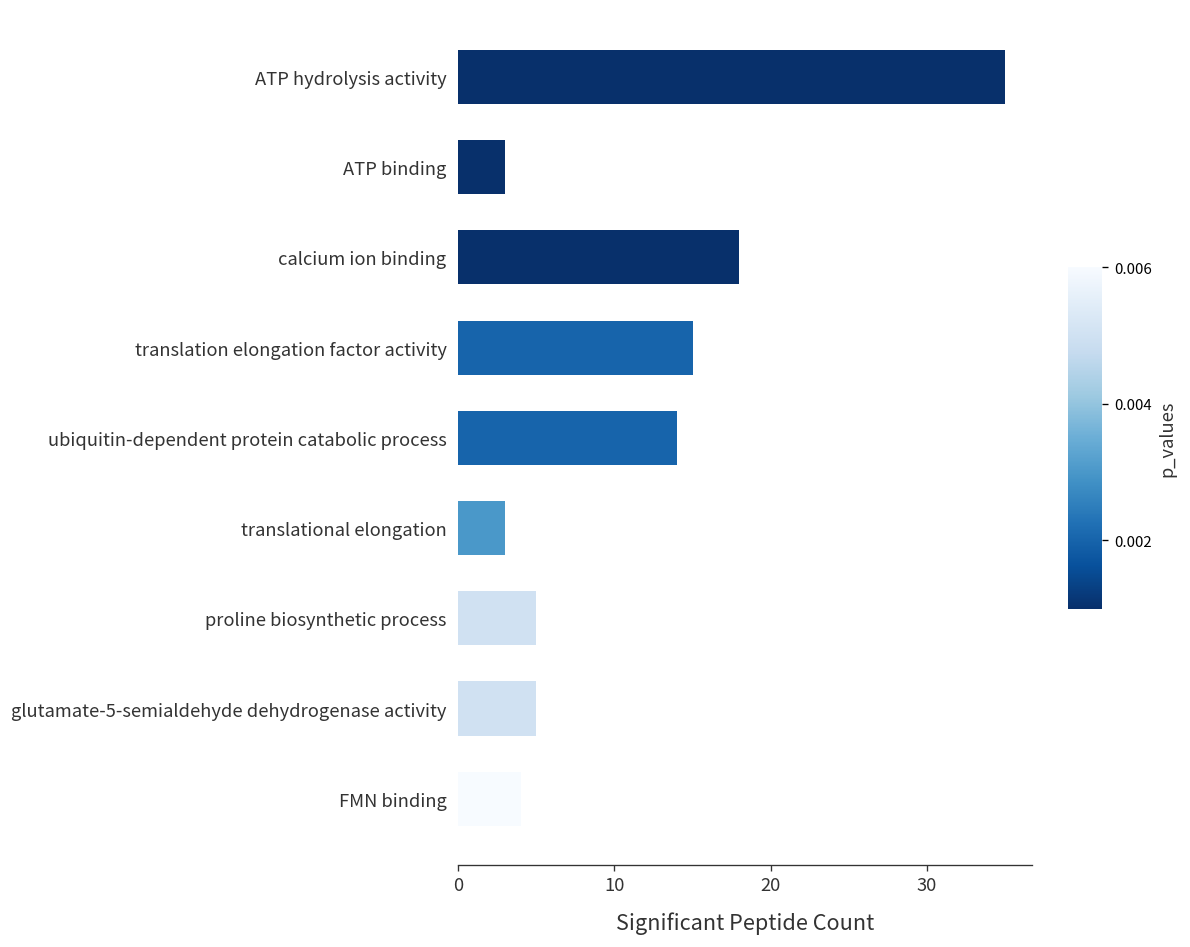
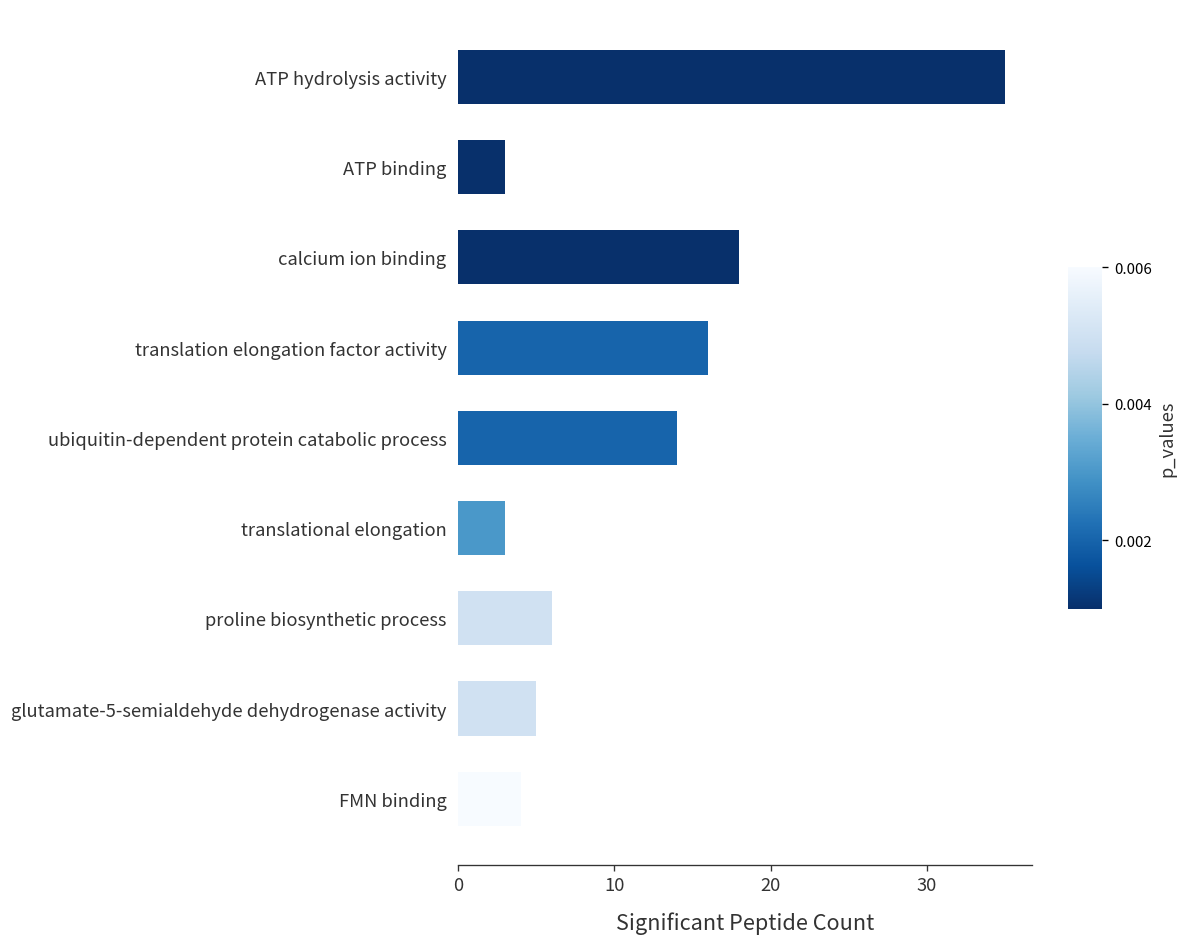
  {
    "ATP hydrolysis activity": 35,
    "ATP binding": 3,
    "calcium ion binding": 18,
-   "translation elongation factor activity": 15,
+   "translation elongation factor activity": 16,
    "ubiquitin-dependent protein catabolic process": 14,
    "translational elongation": 3,
-   "proline biosynthetic process": 5,
+   "proline biosynthetic process": 6,
    "glutamate-5-semialdehyde dehydrogenase activity": 5,
    "FMN binding": 4
  }
